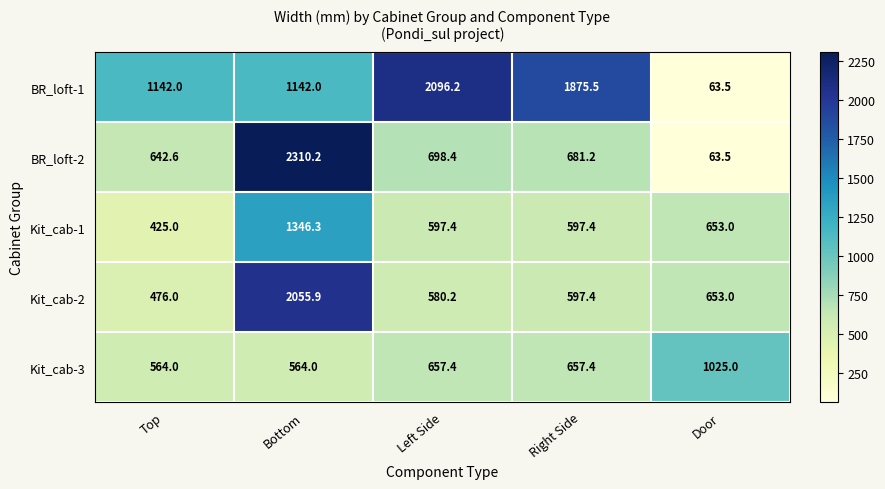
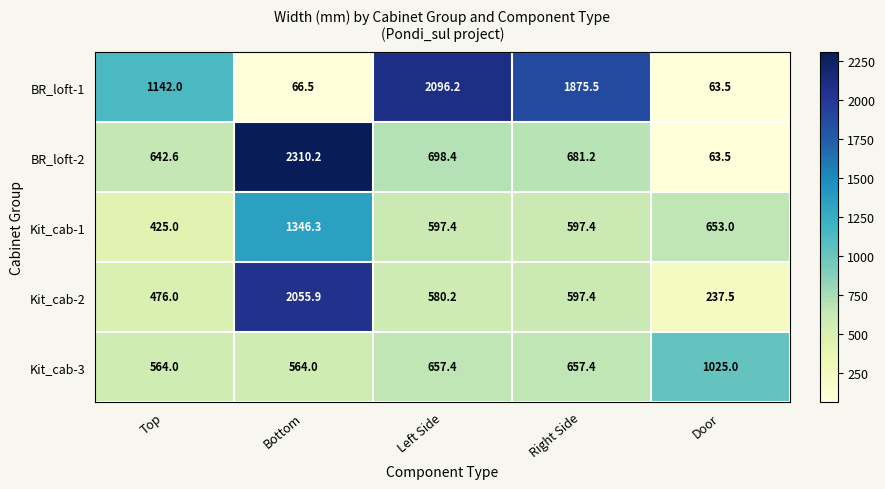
  {
    "BR_loft-1": {
      "Top": 1142.0,
-     "Bottom": 1142.0,
+     "Bottom": 66.5,
      "Left Side": 2096.2,
      "Right Side": 1875.5,
      "Door": 63.5
    },
    "BR_loft-2": {
      "Top": 642.6,
      "Bottom": 2310.2,
      "Left Side": 698.4,
      "Right Side": 681.2,
      "Door": 63.5
    },
    "Kit_cab-1": {
      "Top": 425.0,
      "Bottom": 1346.3,
      "Left Side": 597.4,
      "Right Side": 597.4,
      "Door": 653.0
    },
    "Kit_cab-2": {
      "Top": 476.0,
      "Bottom": 2055.9,
      "Left Side": 580.2,
      "Right Side": 597.4,
-     "Door": 653.0
+     "Door": 237.5
    },
    "Kit_cab-3": {
      "Top": 564.0,
      "Bottom": 564.0,
      "Left Side": 657.4,
      "Right Side": 657.4,
      "Door": 1025.0
    }
  }
